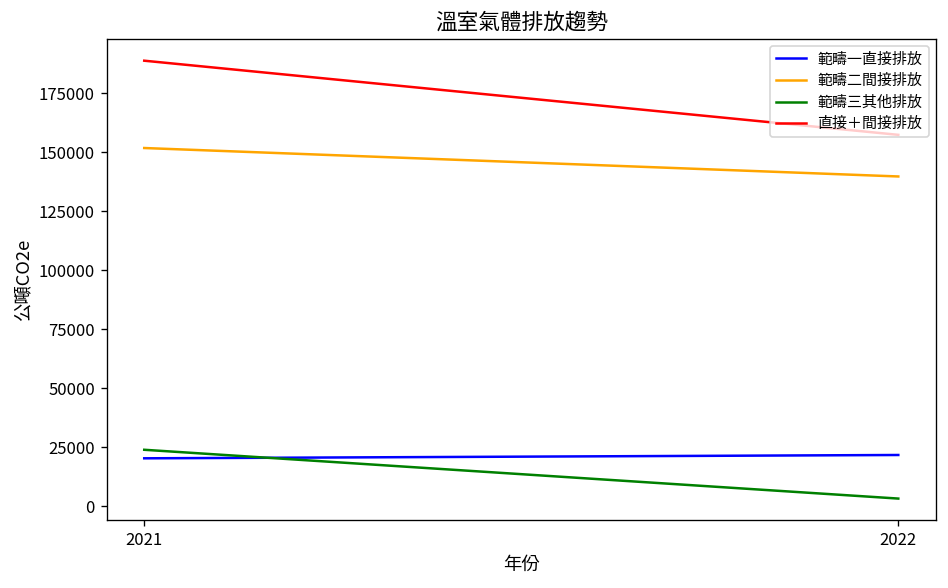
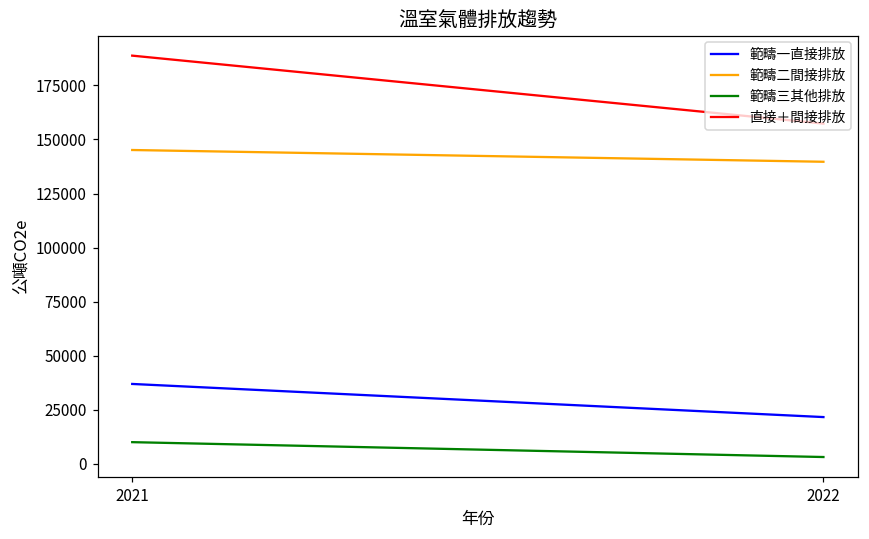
  {
    "範疇一直接排放": {
-     "2021": 20000,
+     "2021": 37000,
      "2022": 22000
    },
    "範疇二間接排放": {
-     "2021": 152000,
+     "2021": 145000,
      "2022": 140000
    },
    "範疇三其他排放": {
-     "2021": 24000,
+     "2021": 10000,
      "2022": 3000
    },
    "直接＋間接排放": {
      "2021": 189000
    }
  }
